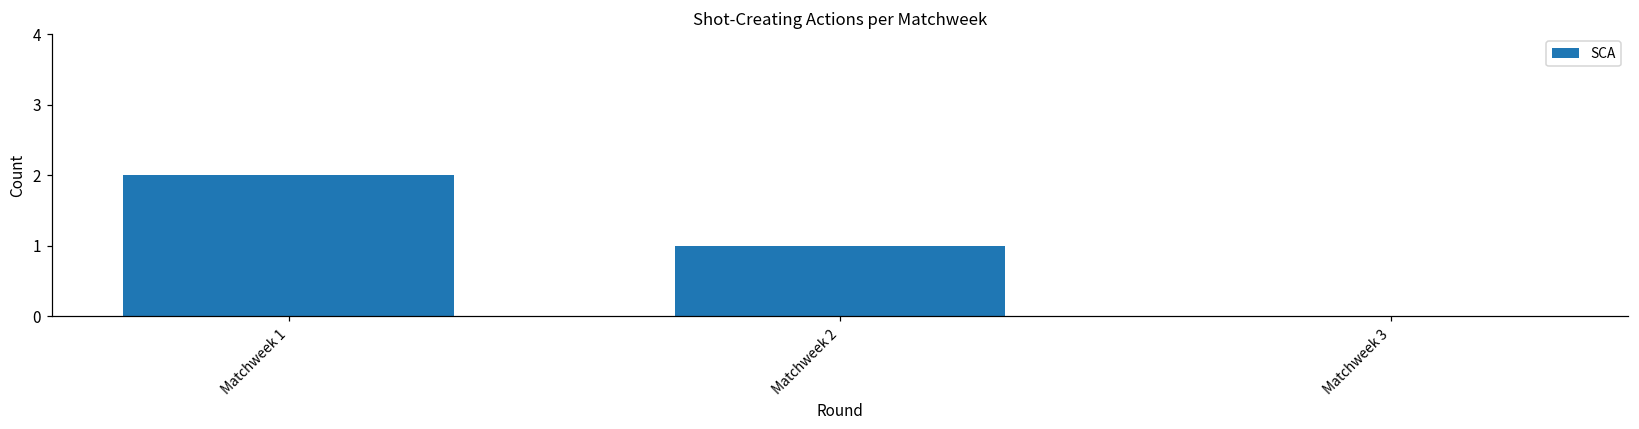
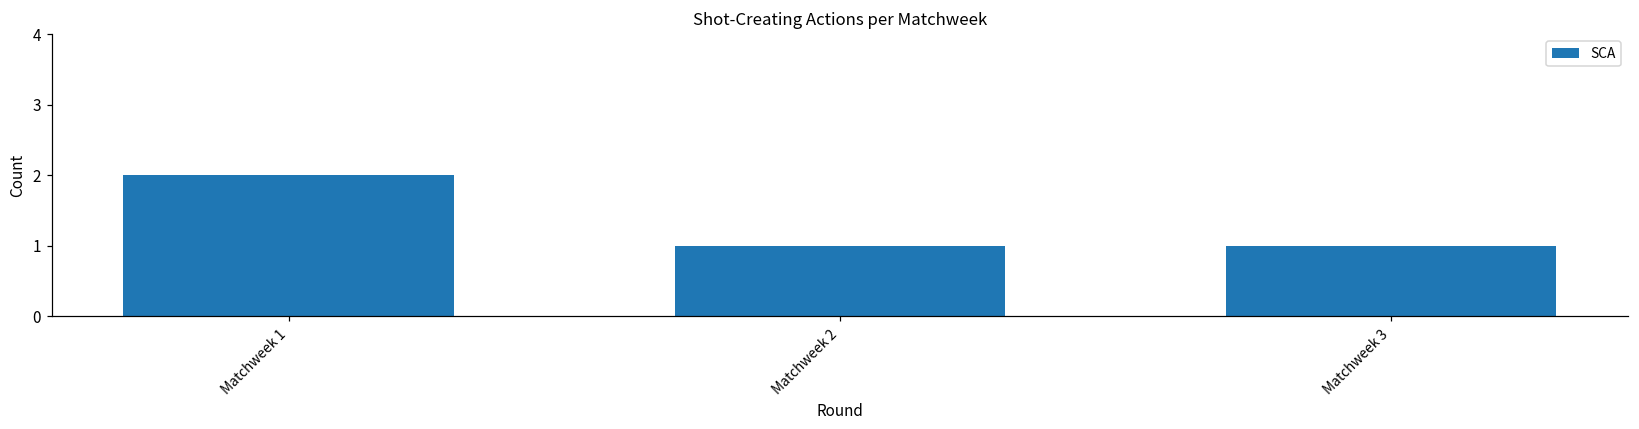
  {
    "Matchweek 1": 2,
    "Matchweek 2": 1,
-   "Matchweek 3": 0
+   "Matchweek 3": 1
  }
